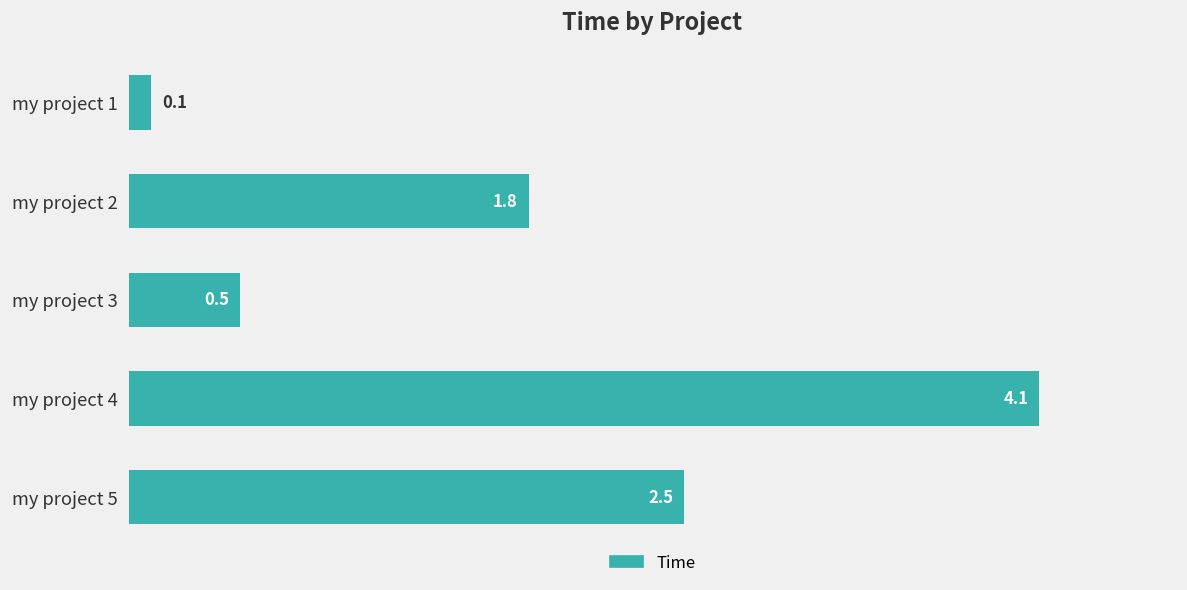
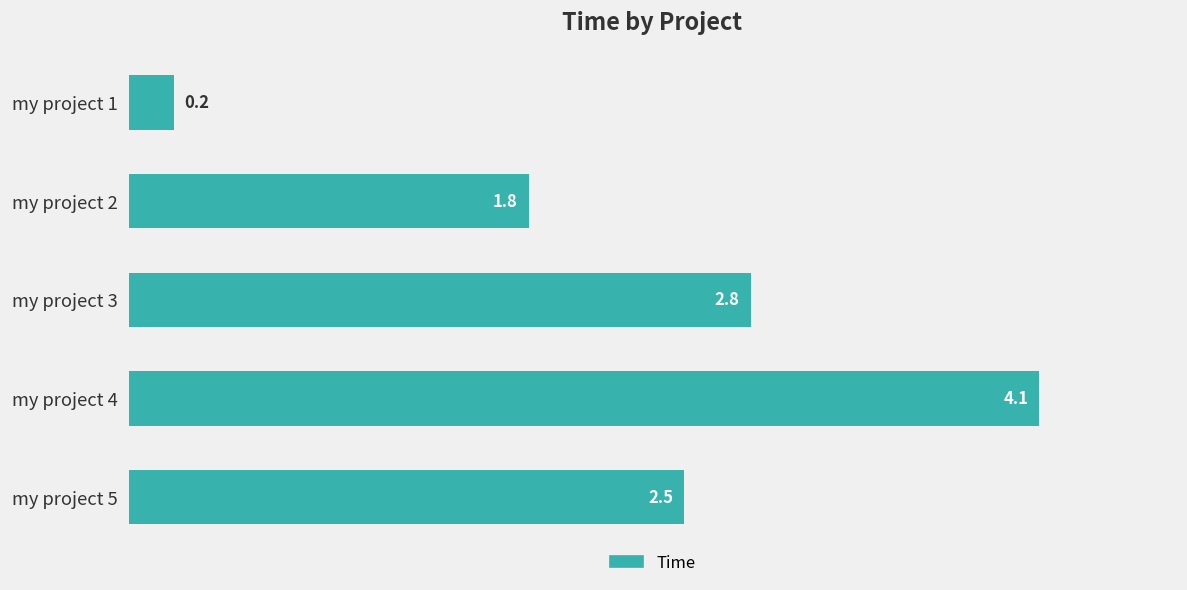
  {
-   "my project 1": 0.1,
+   "my project 1": 0.2,
    "my project 2": 1.8,
-   "my project 3": 0.5,
+   "my project 3": 2.8,
    "my project 4": 4.1,
    "my project 5": 2.5
  }
